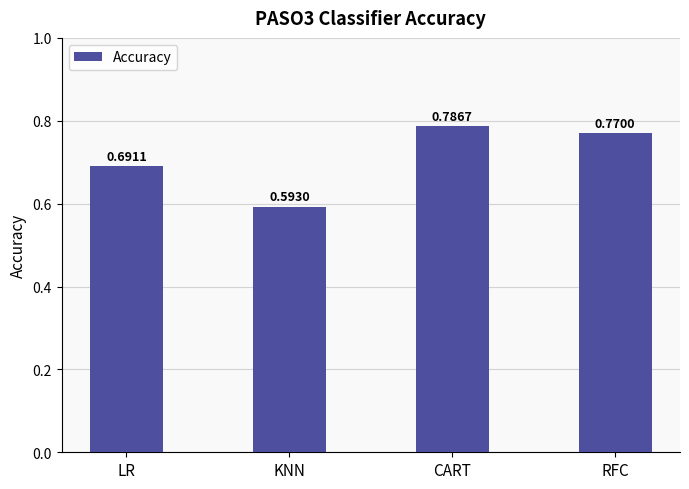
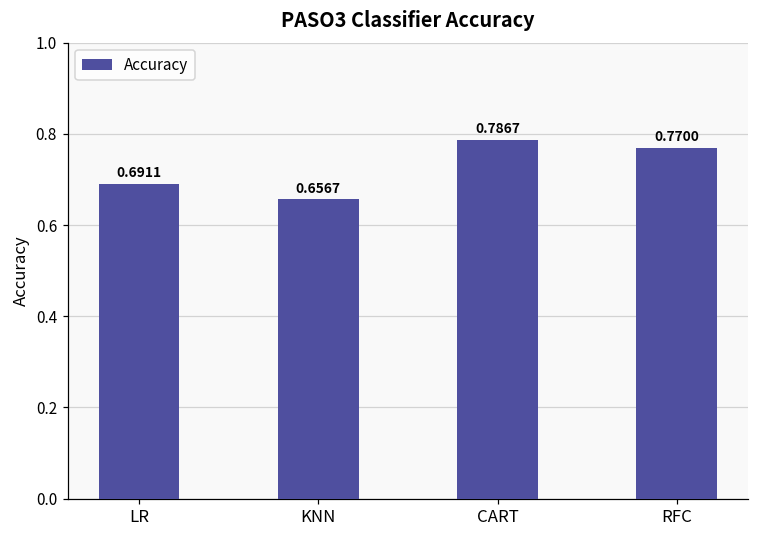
  {
    "LR": 0.6911,
-   "KNN": 0.5930,
+   "KNN": 0.6567,
    "CART": 0.7867,
    "RFC": 0.7700
  }
